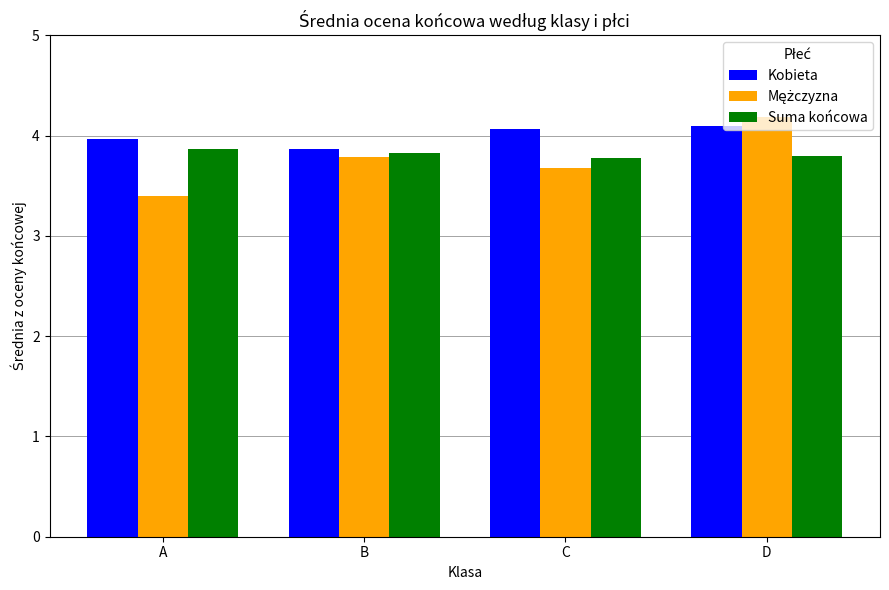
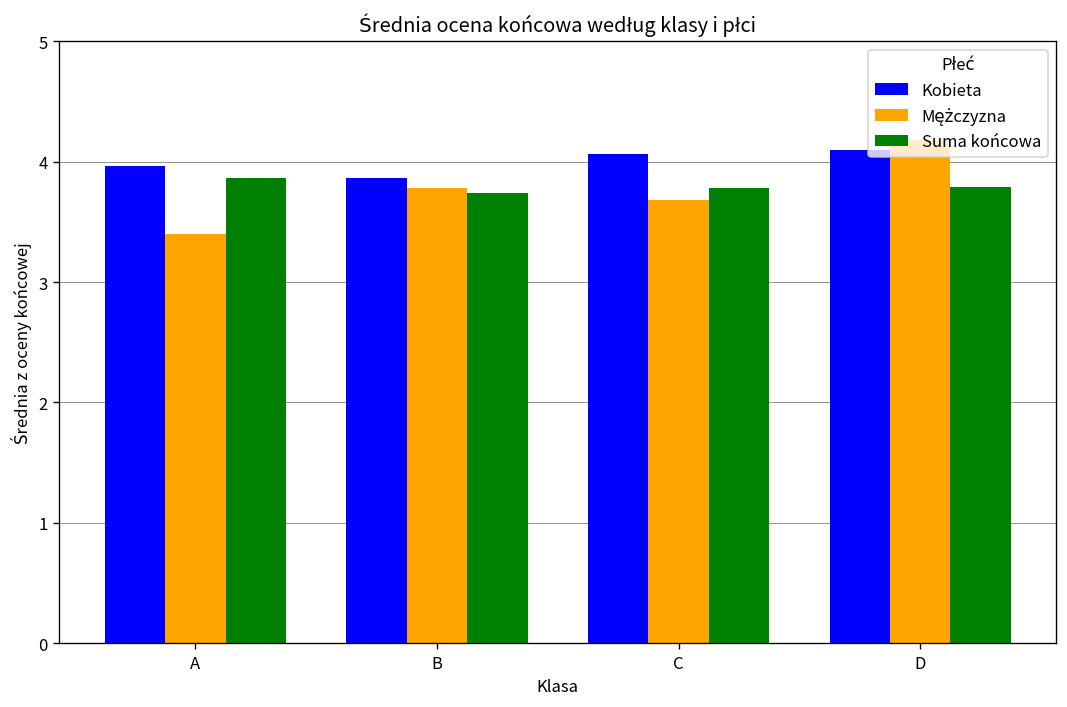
  {
    "Kobieta": {
      "A": 3.96,
      "B": 3.87,
      "C": 4.07,
      "D": 4.10
    },
    "Mężczyzna": {
      "A": 3.40,
      "B": 3.79,
      "C": 3.68
    },
    "Suma końcowa": {
      "A": 3.86,
-     "B": 3.83,
+     "B": 3.74,
      "C": 3.78,
      "D": 3.79
    }
  }
